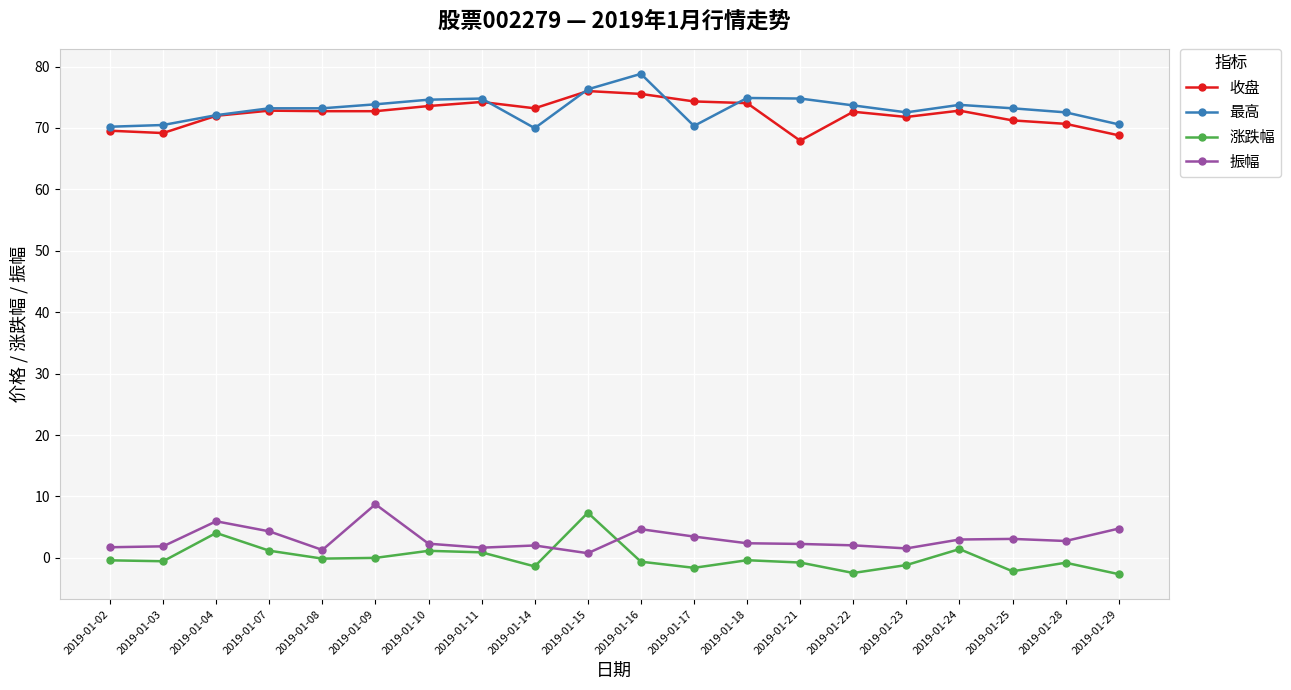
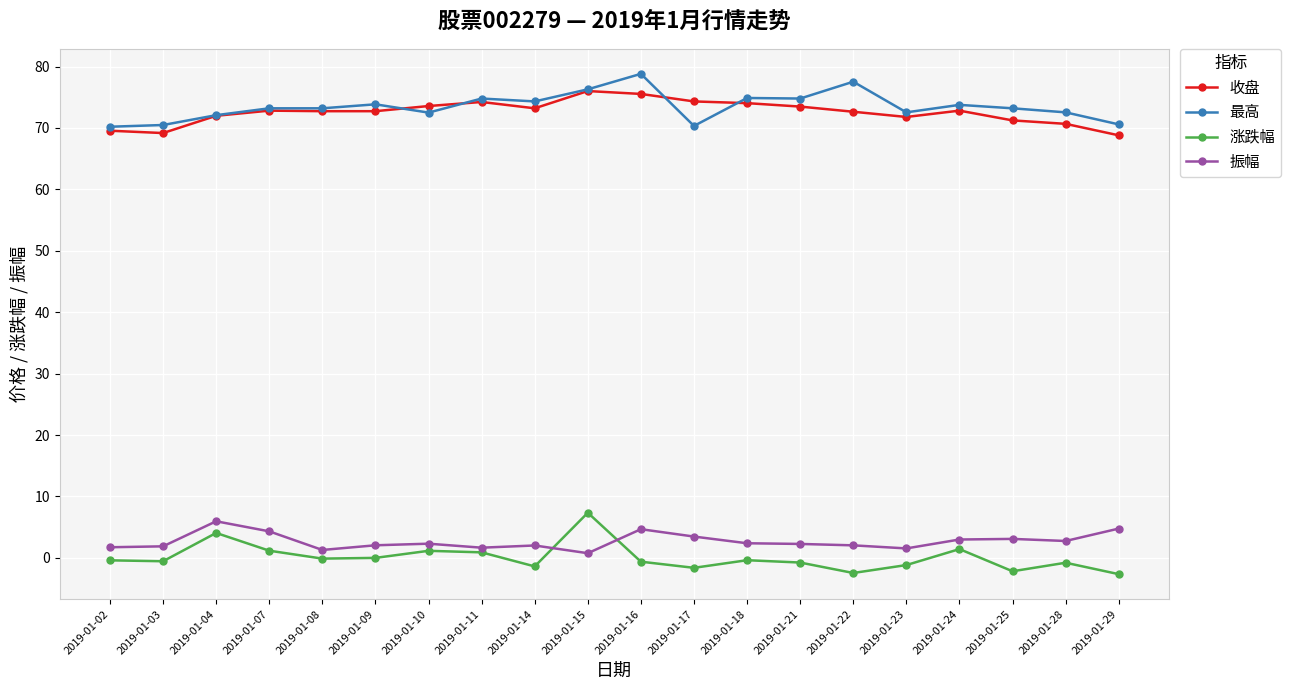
  {
    "收盘": {
      "2019-01-02": 70,
      "2019-01-03": 69,
      "2019-01-08": 73,
      "2019-01-09": 73,
      "2019-01-10": 74,
      "2019-01-11": 74,
      "2019-01-14": 73,
      "2019-01-16": 76,
      "2019-01-17": 74,
      "2019-01-18": 74,
-     "2019-01-21": 68,
+     "2019-01-21": 73,
      "2019-01-22": 73,
      "2019-01-23": 72,
      "2019-01-24": 73,
      "2019-01-25": 71,
      "2019-01-28": 71,
      "2019-01-29": 69
    },
    "最高": {
      "2019-01-02": 70,
      "2019-01-03": 70,
      "2019-01-08": 73,
      "2019-01-09": 74,
-     "2019-01-10": 75,
+     "2019-01-10": 73,
      "2019-01-11": 75,
-     "2019-01-14": 70,
+     "2019-01-14": 74,
      "2019-01-16": 79,
      "2019-01-17": 70,
      "2019-01-18": 75,
      "2019-01-21": 75,
-     "2019-01-22": 74,
+     "2019-01-22": 78,
      "2019-01-23": 73,
      "2019-01-24": 74,
      "2019-01-25": 73,
      "2019-01-28": 73,
      "2019-01-29": 71
    },
    "涨跌幅": {
      "2019-01-02": 0,
      "2019-01-03": -1,
      "2019-01-04": 4,
      "2019-01-07": 1,
      "2019-01-08": 0,
      "2019-01-09": 0,
      "2019-01-10": 1,
      "2019-01-11": 1,
      "2019-01-14": -1,
      "2019-01-15": 7,
      "2019-01-16": -1,
      "2019-01-17": -2,
      "2019-01-18": 0,
      "2019-01-21": -1,
      "2019-01-22": -2,
      "2019-01-23": -1,
      "2019-01-24": 1,
      "2019-01-25": -2,
      "2019-01-28": -1,
      "2019-01-29": -3
    },
    "振幅": {
      "2019-01-02": 2,
      "2019-01-03": 2,
      "2019-01-04": 6,
      "2019-01-07": 4,
      "2019-01-08": 1,
-     "2019-01-09": 9,
+     "2019-01-09": 2,
      "2019-01-10": 2,
      "2019-01-11": 2,
      "2019-01-14": 2,
      "2019-01-15": 1,
      "2019-01-16": 5,
      "2019-01-17": 3,
      "2019-01-18": 2,
      "2019-01-21": 2,
      "2019-01-22": 2,
      "2019-01-23": 2,
      "2019-01-24": 3,
      "2019-01-25": 3,
      "2019-01-28": 3,
      "2019-01-29": 5
    }
  }
